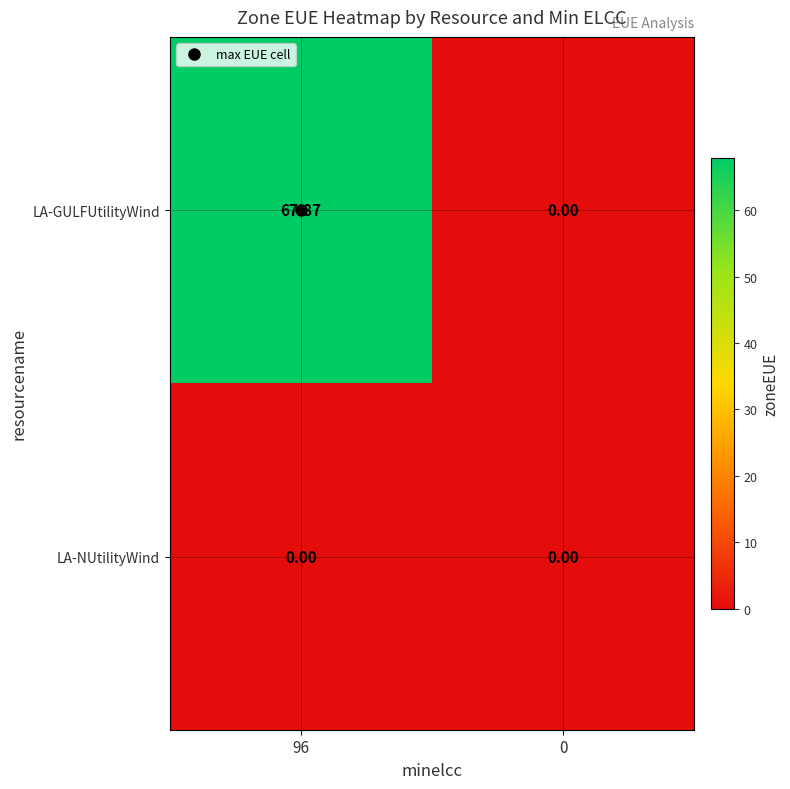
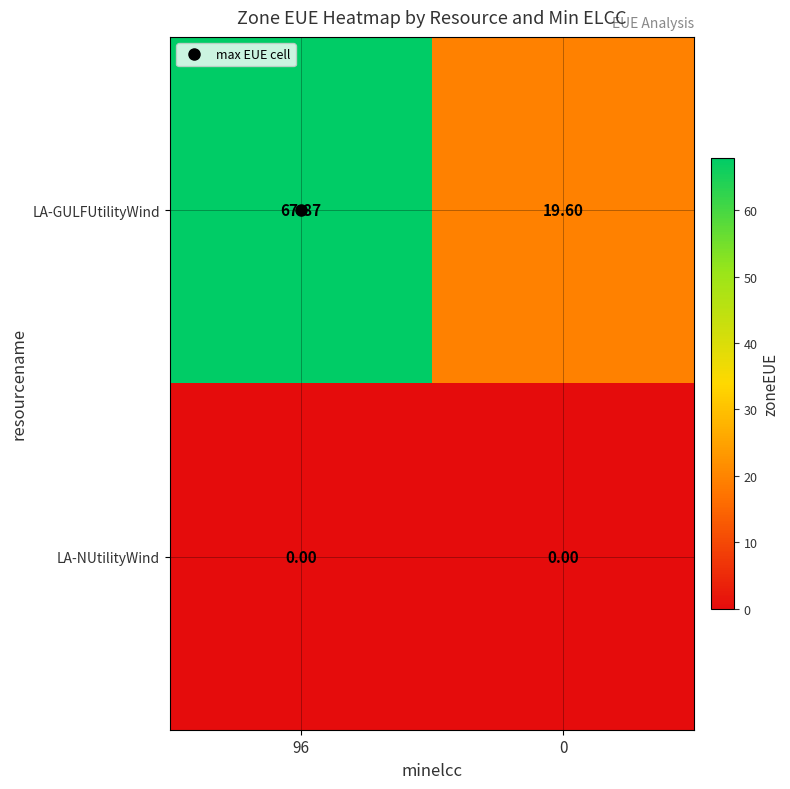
  {
    "LA-GULFUtilityWind": {
-     "0": 0.00
+     "0": 19.60
    },
    "LA-NUtilityWind": {
      "96": 0.00,
      "0": 0.00
    }
  }
